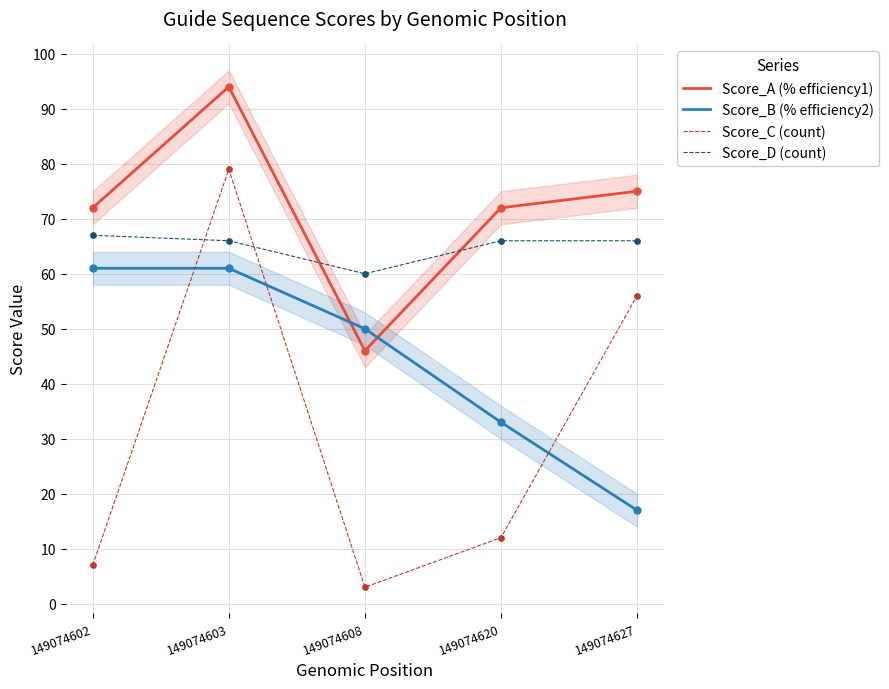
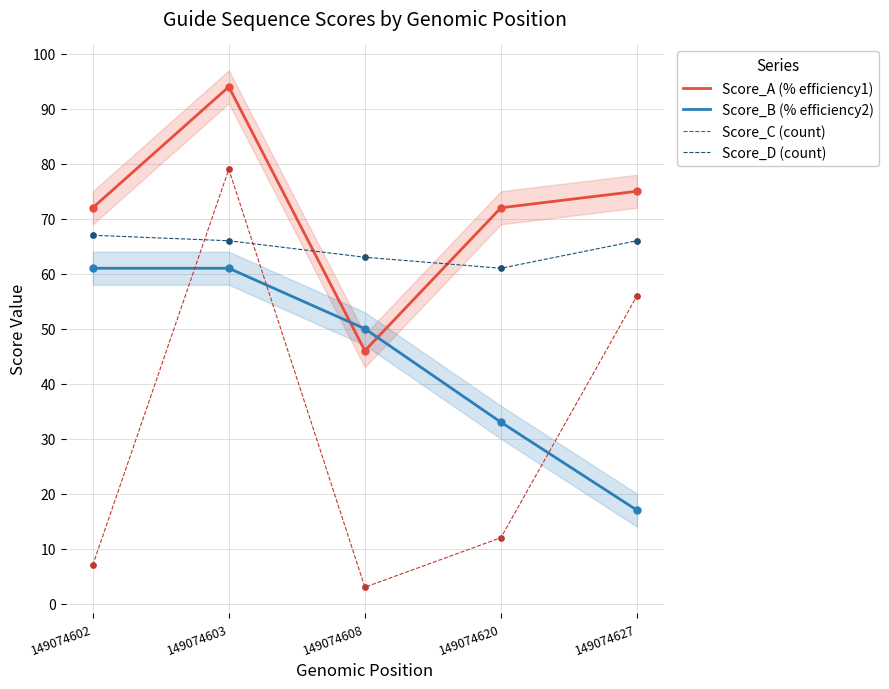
  {
    "Score_D (count)": {
      "149074602": 67,
      "149074603": 66,
-     "149074608": 60,
-     "149074620": 66,
+     "149074608": 63,
+     "149074620": 61,
      "149074627": 66
    }
  }
